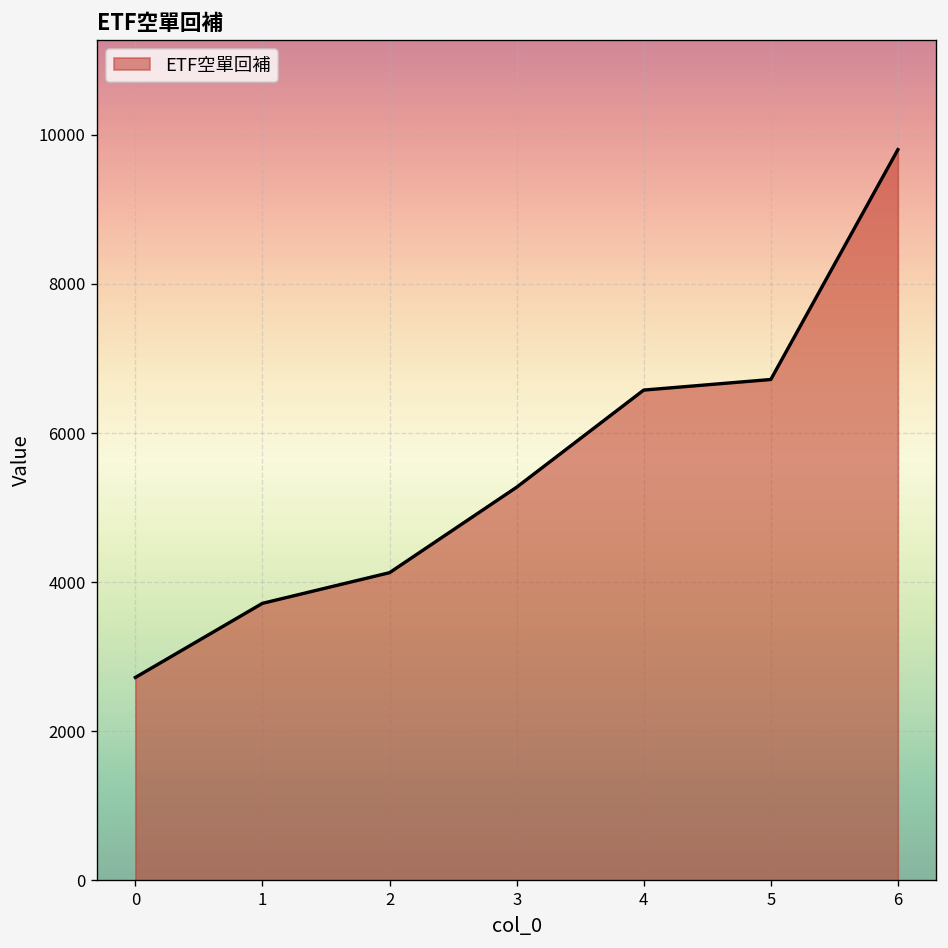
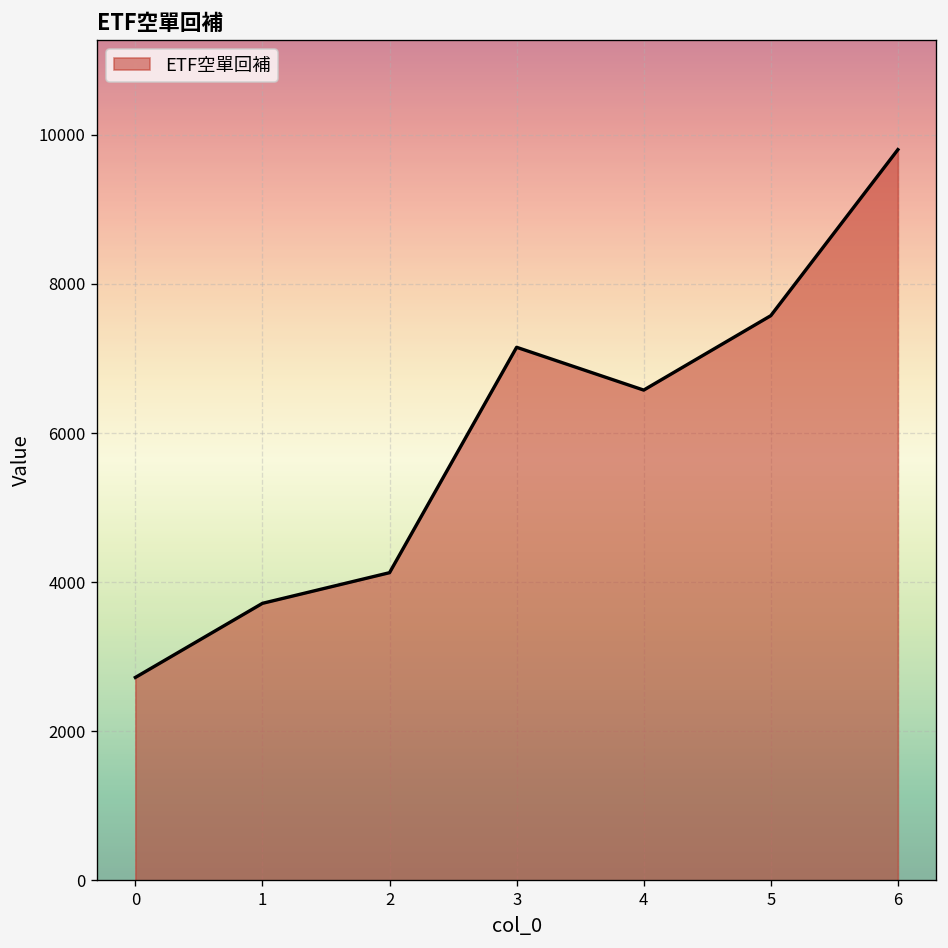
  {
    "0": 2700,
    "1": 3700,
    "2": 4100,
-   "3": 5300,
+   "3": 7200,
    "4": 6600,
-   "5": 6700,
+   "5": 7600,
    "6": 9800
  }
